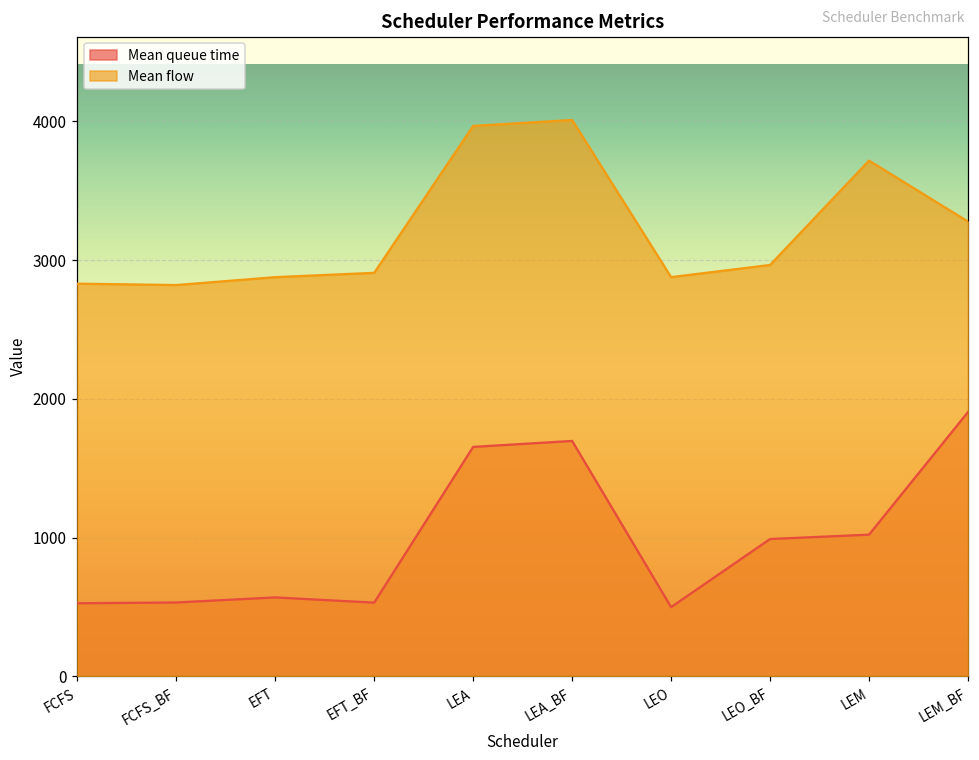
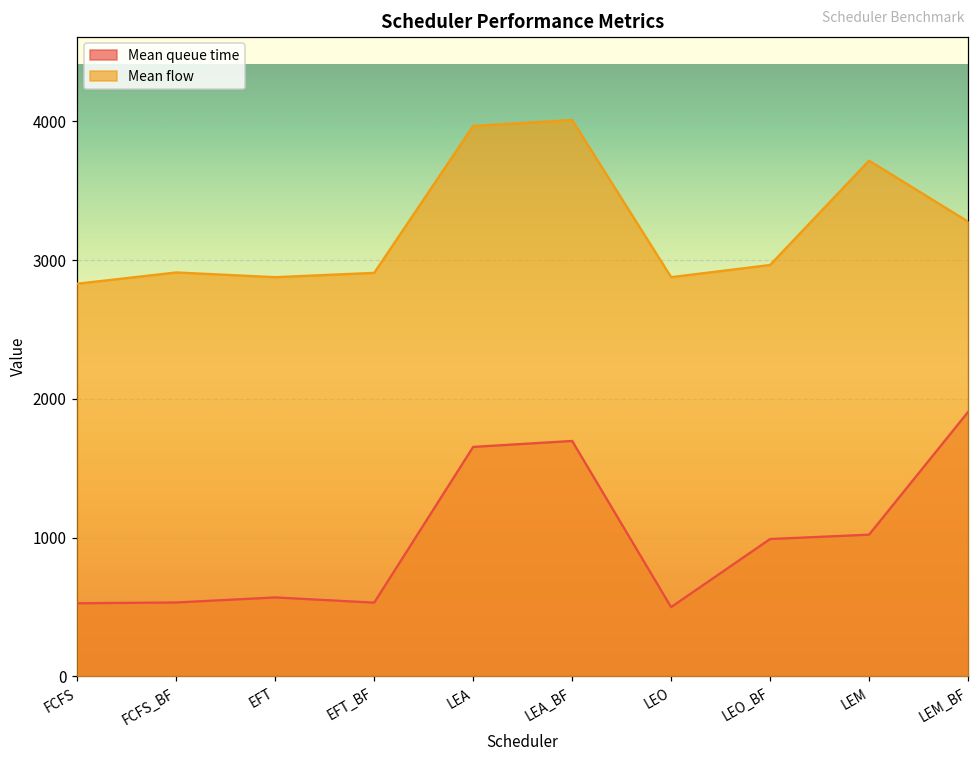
  {
    "Mean queue time": {
      "FCFS": 530,
      "FCFS_BF": 530,
      "EFT": 570,
      "EFT_BF": 530,
      "LEA": 1650,
      "LEA_BF": 1700,
      "LEO": 500,
      "LEO_BF": 990,
      "LEM": 1020,
      "LEM_BF": 1900
    },
    "Mean flow": {
      "FCFS": 2830,
-     "FCFS_BF": 2820,
+     "FCFS_BF": 2910,
      "EFT": 2880,
      "EFT_BF": 2910,
      "LEA": 3970,
      "LEA_BF": 4010,
      "LEO": 2880,
      "LEO_BF": 2960,
      "LEM": 3720,
      "LEM_BF": 3280
    }
  }
